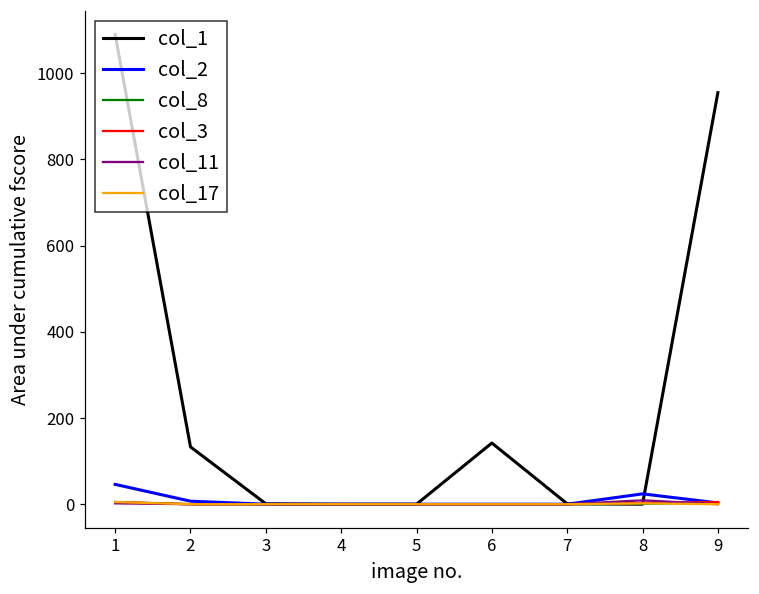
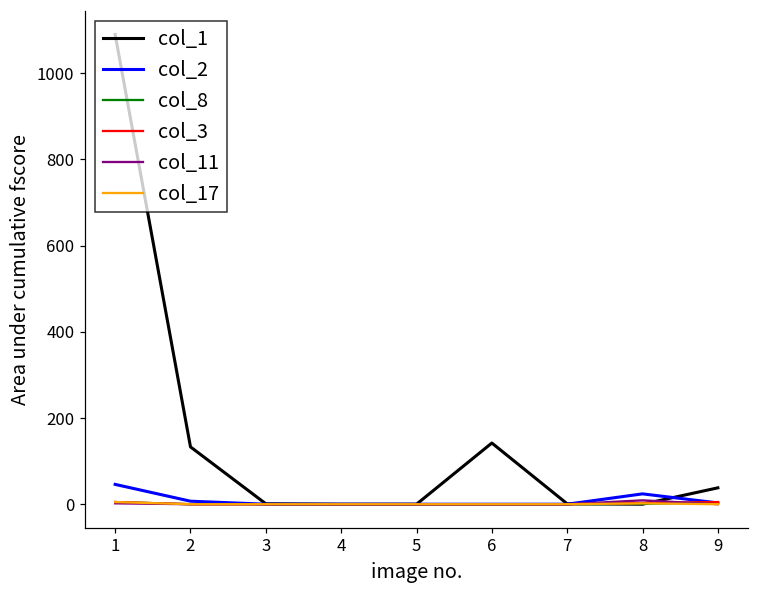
  {
    "col_1": {
      "2": 130,
      "6": 140,
-     "9": 960
+     "9": 40
    },
    "col_2": {
      "1": 50,
      "2": 10,
      "8": 20
    }
  }
